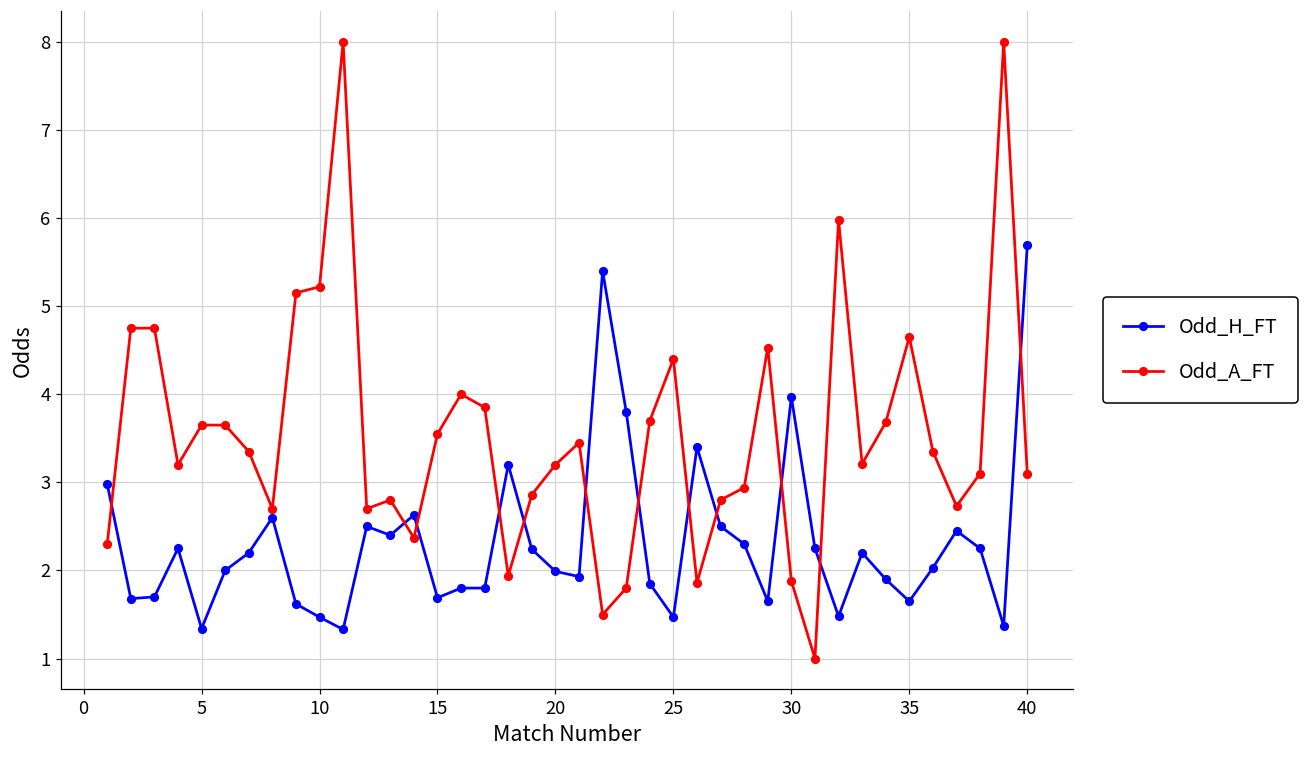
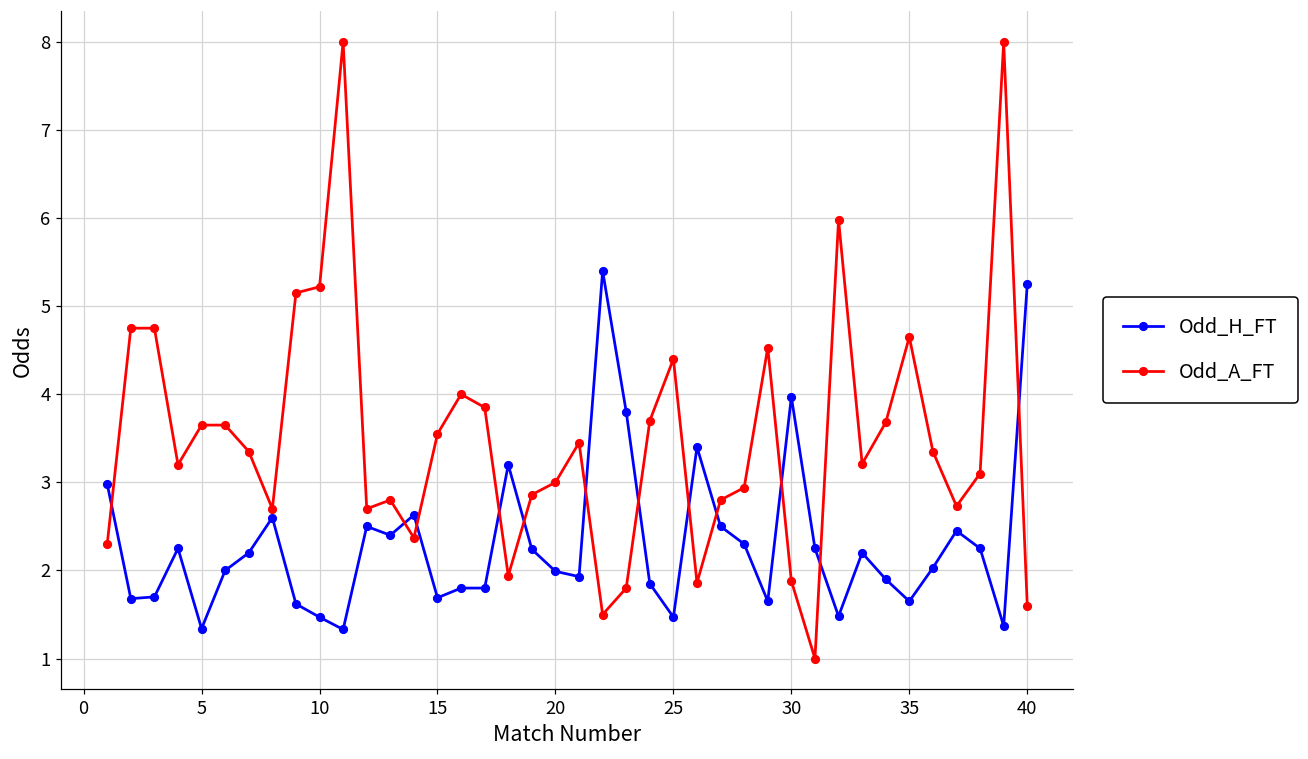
  {
    "Odd_H_FT": {
      "5": 1.3,
      "10": 1.5,
      "15": 1.7,
      "20": 2.0,
      "25": 1.5,
      "30": 4.0,
      "35": 1.7,
-     "40": 5.7
+     "40": 5.3
    },
    "Odd_A_FT": {
      "5": 3.7,
      "10": 5.2,
      "15": 3.6,
-     "20": 3.2,
+     "20": 3.0,
      "25": 4.4,
      "30": 1.9,
      "35": 4.7,
-     "40": 3.1
+     "40": 1.6
    }
  }
